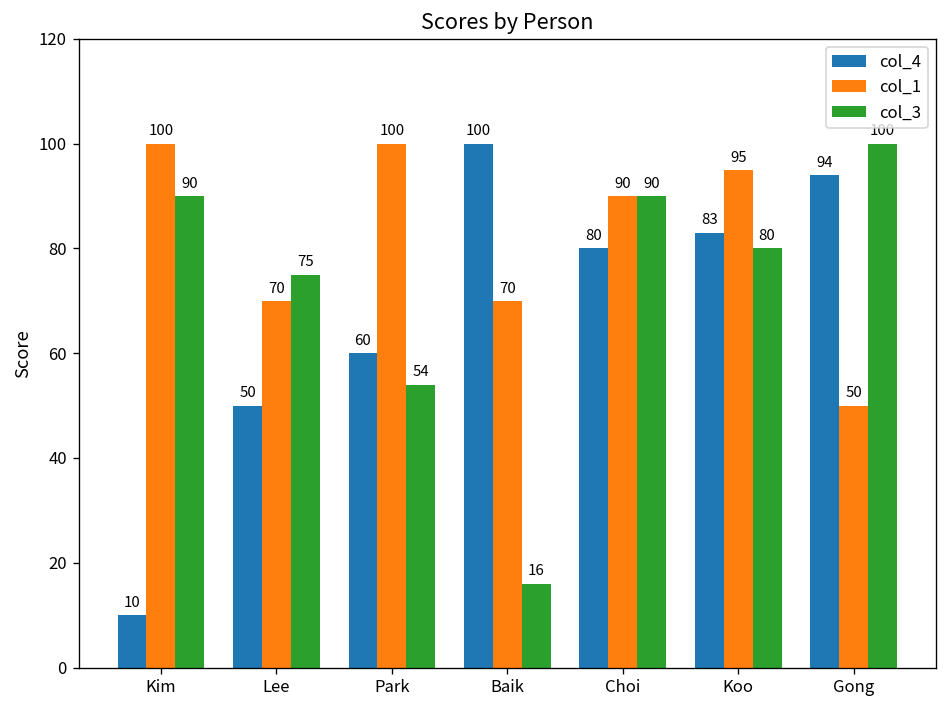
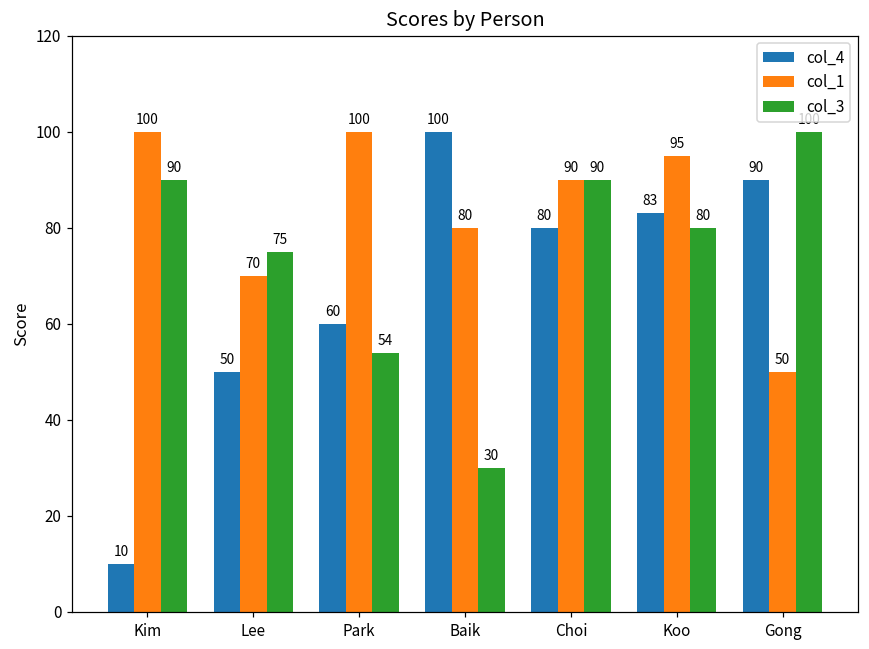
  {
    "col_4": {
      "Kim": 10,
      "Lee": 50,
      "Park": 60,
      "Baik": 100,
      "Choi": 80,
      "Koo": 83,
-     "Gong": 94
+     "Gong": 90
    },
    "col_1": {
      "Kim": 100,
      "Lee": 70,
      "Park": 100,
-     "Baik": 70,
+     "Baik": 80,
      "Choi": 90,
      "Koo": 95,
      "Gong": 50
    },
    "col_3": {
      "Kim": 90,
      "Lee": 75,
      "Park": 54,
-     "Baik": 16,
+     "Baik": 30,
      "Choi": 90,
      "Koo": 80
    }
  }
